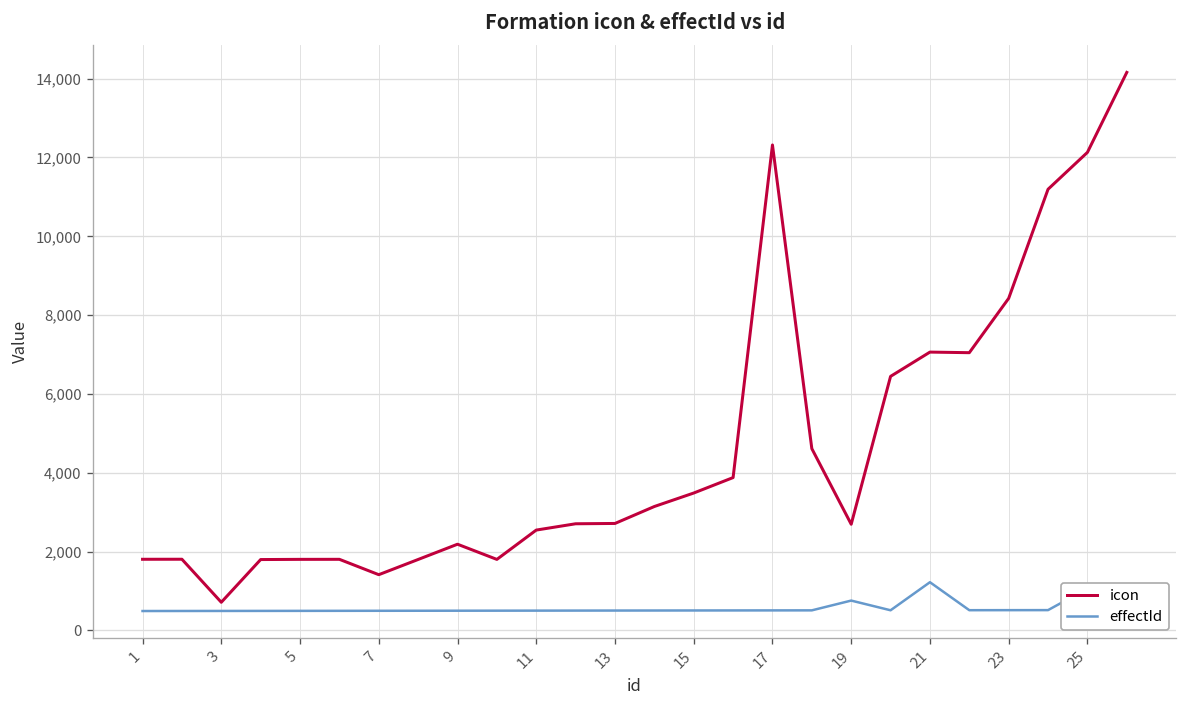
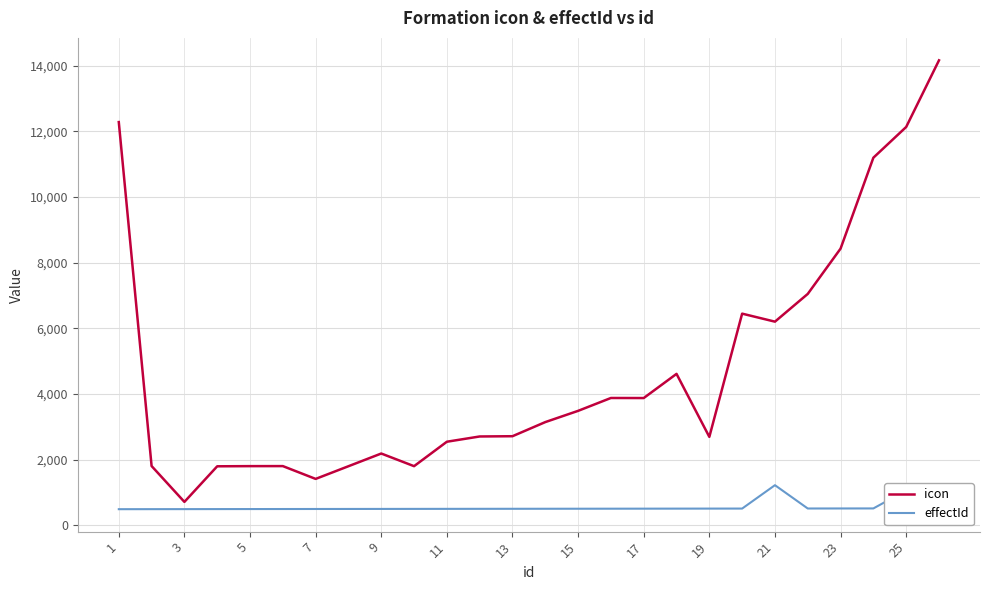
  {
    "icon": {
-     "1": "1,800",
+     "1": "12,300",
      "3": "700",
      "5": "1,800",
      "7": "1,400",
      "9": "2,200",
      "11": "2,500",
      "13": "2,700",
      "15": "3,500",
-     "17": "12,300",
+     "17": "3,900",
      "19": "2,700",
-     "21": "7,100",
+     "21": "6,200",
      "23": "8,400",
      "25": "12,100"
    },
    "effectId": {
      "1": "500",
      "3": "500",
      "5": "500",
      "7": "500",
      "9": "500",
      "11": "500",
      "13": "500",
      "15": "500",
      "17": "500",
-     "19": "800",
+     "19": "500",
      "21": "1,200",
      "23": "500"
    }
  }
